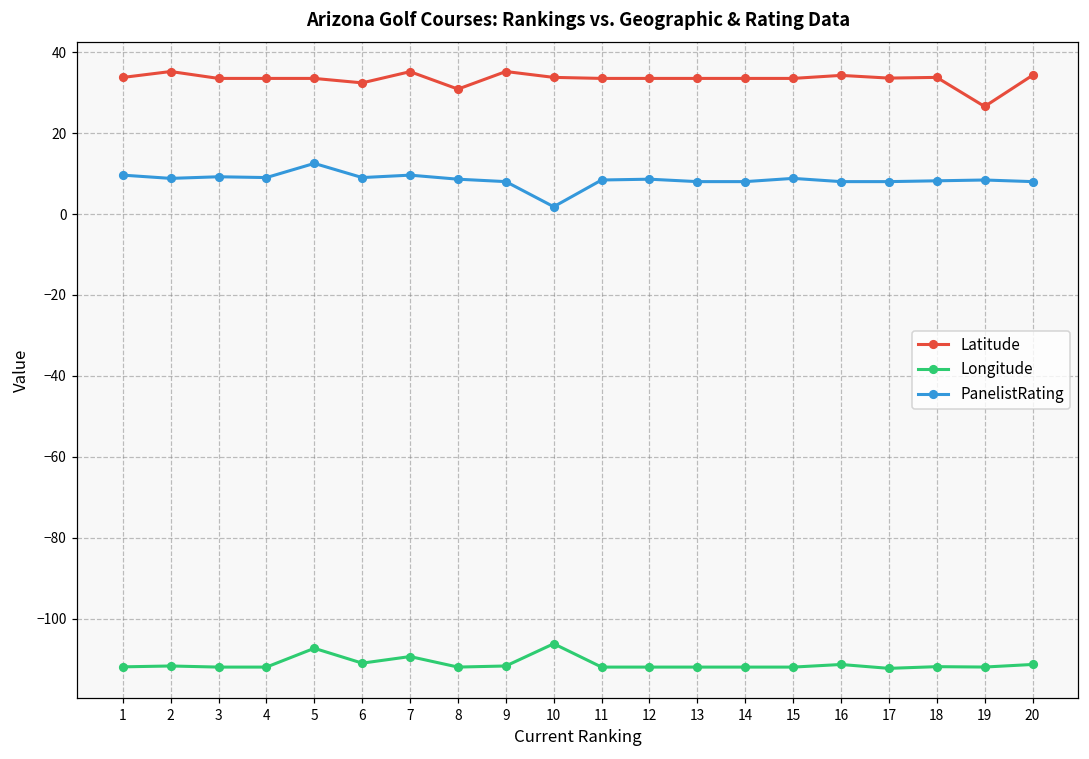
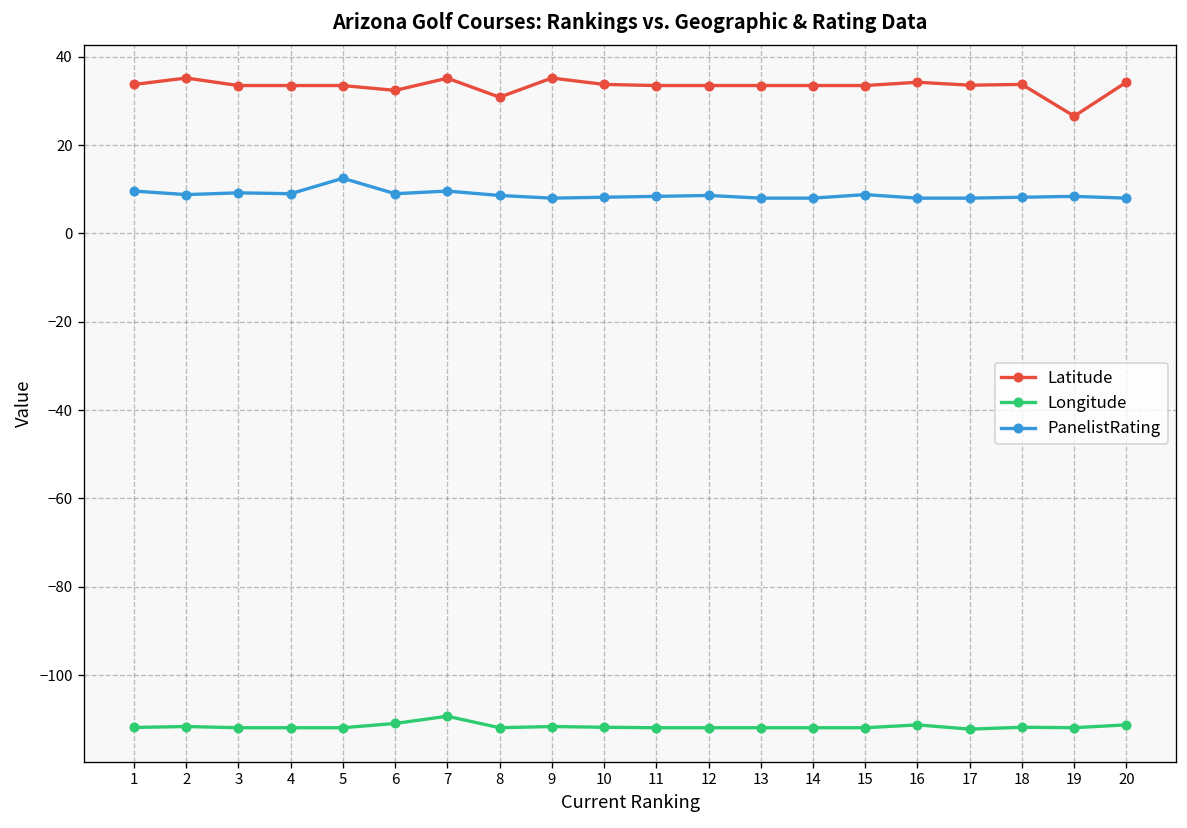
  {
    "Latitude": {
      "1": 34,
      "2": 35,
      "3": 33,
      "4": 33,
      "5": 33,
      "6": 32,
      "7": 35,
      "8": 31,
      "9": 35,
      "10": 34,
      "11": 33,
      "12": 33,
      "13": 33,
      "14": 33,
      "15": 33,
      "16": 34,
      "17": 34,
      "18": 34,
      "19": 27,
      "20": 34
    },
    "Longitude": {
      "1": -112,
      "2": -112,
      "3": -112,
      "4": -112,
-     "5": -107,
+     "5": -112,
      "6": -111,
      "7": -109,
      "8": -112,
      "9": -112,
-     "10": -106,
+     "10": -112,
      "11": -112,
      "12": -112,
      "13": -112,
      "14": -112,
      "15": -112,
      "16": -111,
      "17": -112,
      "18": -112,
      "19": -112,
      "20": -111
    },
    "PanelistRating": {
      "1": 10,
      "2": 9,
      "3": 9,
      "4": 9,
      "5": 13,
      "6": 9,
      "7": 10,
      "8": 9,
      "9": 8,
-     "10": 2,
+     "10": 8,
      "11": 8,
      "12": 9,
      "13": 8,
      "14": 8,
      "15": 9,
      "16": 8,
      "17": 8,
      "18": 8,
      "19": 8,
      "20": 8
    }
  }
